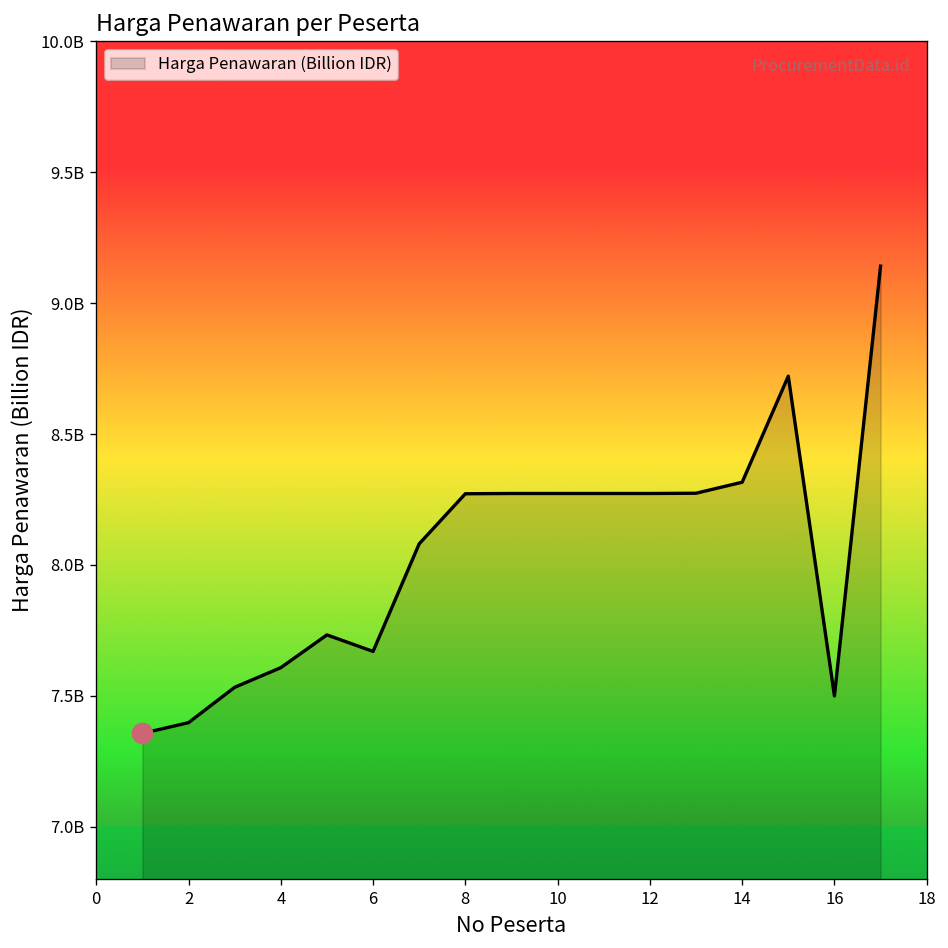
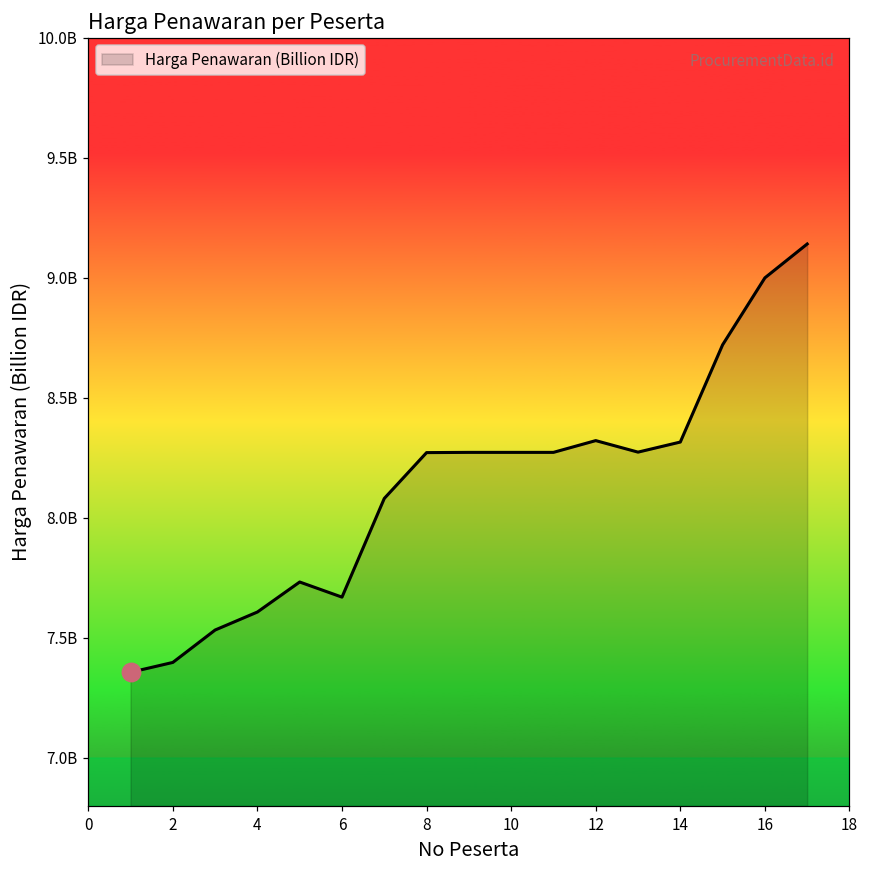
  {
    "Harga Penawaran (Billion IDR)": {
      "2": 7400000000,
      "4": 7610000000,
      "6": 7670000000,
      "8": 8270000000,
      "10": 8270000000,
-     "12": 8270000000,
+     "12": 8320000000,
      "14": 8320000000,
-     "16": 7500000000
+     "16": 9000000000
    }
  }
